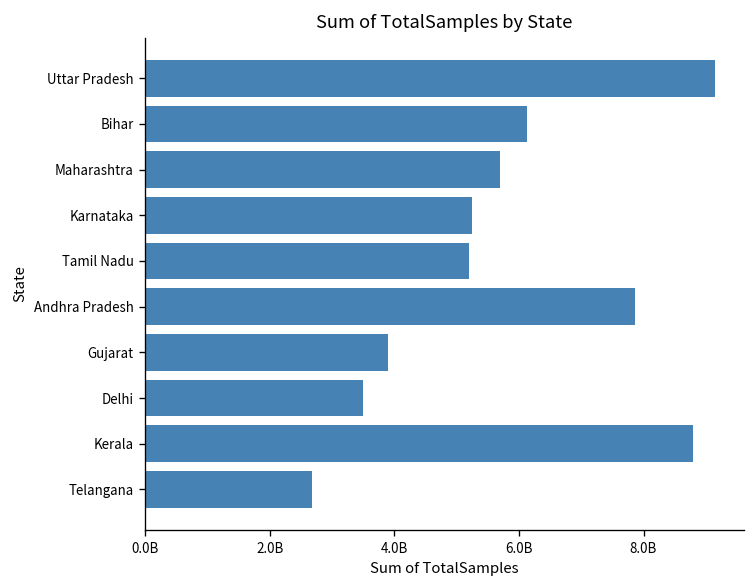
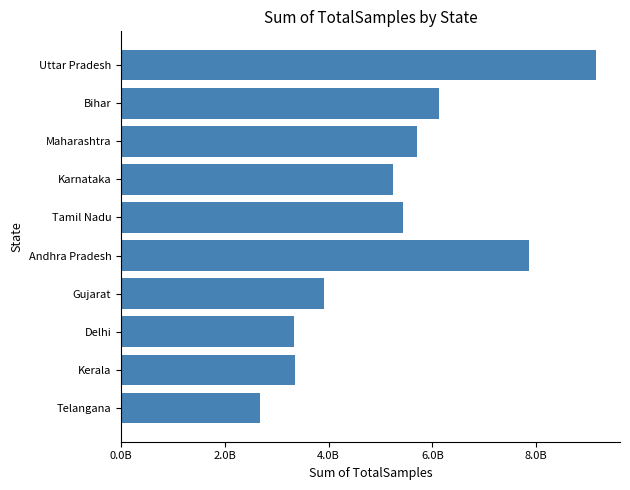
  {
    "Uttar Pradesh": 9200000000,
    "Bihar": 6100000000,
    "Maharashtra": 5700000000,
    "Karnataka": 5200000000,
-   "Tamil Nadu": 5200000000,
+   "Tamil Nadu": 5400000000,
    "Andhra Pradesh": 7900000000,
    "Gujarat": 3900000000,
-   "Delhi": 3500000000,
-   "Kerala": 8800000000,
+   "Delhi": 3300000000,
+   "Kerala": 3400000000,
    "Telangana": 2700000000
  }
